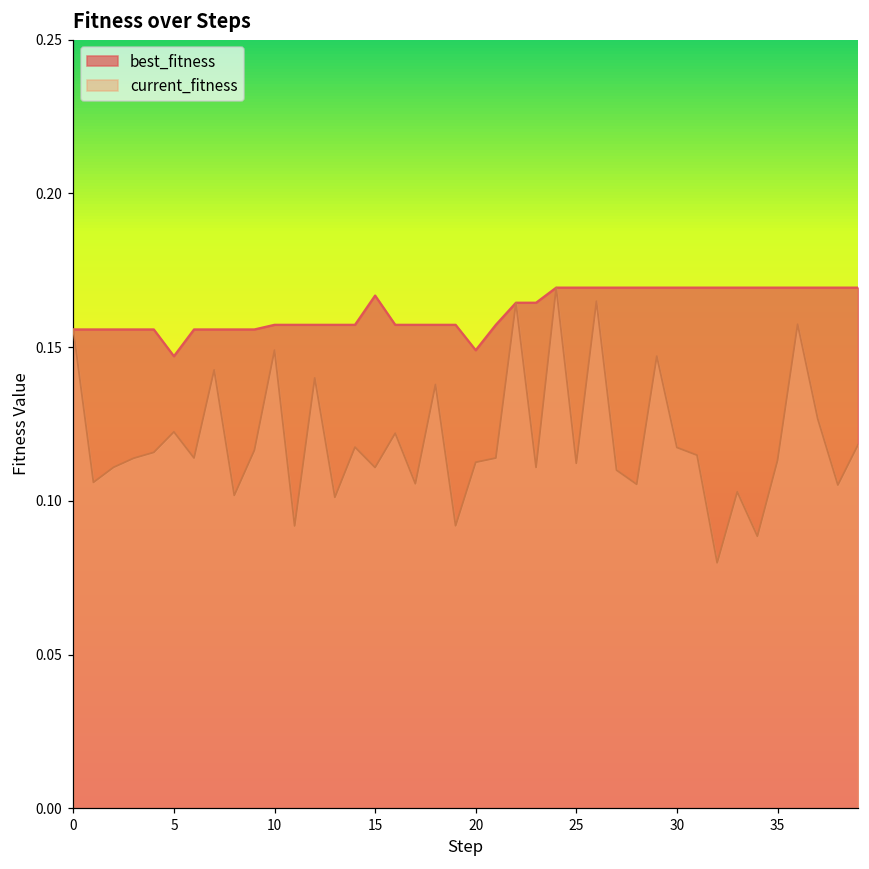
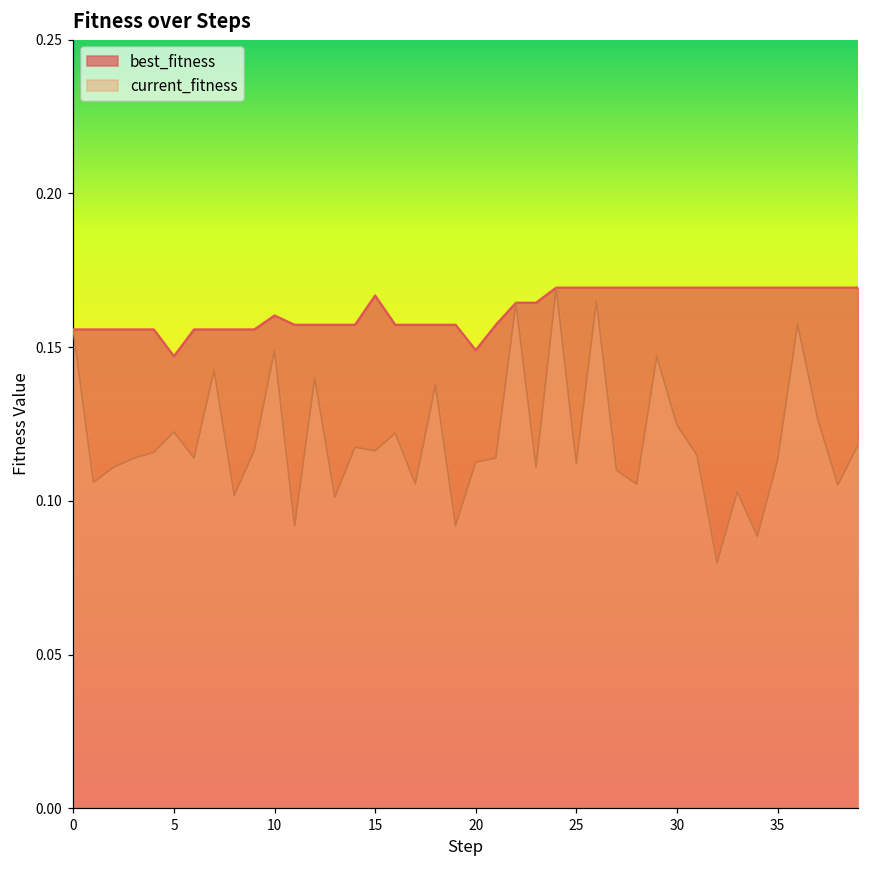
  {
    "best_fitness": {
      "5": 0.147,
-     "10": 0.157,
+     "10": 0.160,
      "15": 0.167,
      "20": 0.149,
      "25": 0.169,
      "30": 0.169,
      "35": 0.169
    },
    "current_fitness": {
      "5": 0.122,
      "10": 0.149,
-     "15": 0.111,
+     "15": 0.116,
      "20": 0.113,
      "25": 0.112,
-     "30": 0.117,
+     "30": 0.125,
      "35": 0.113
    }
  }
